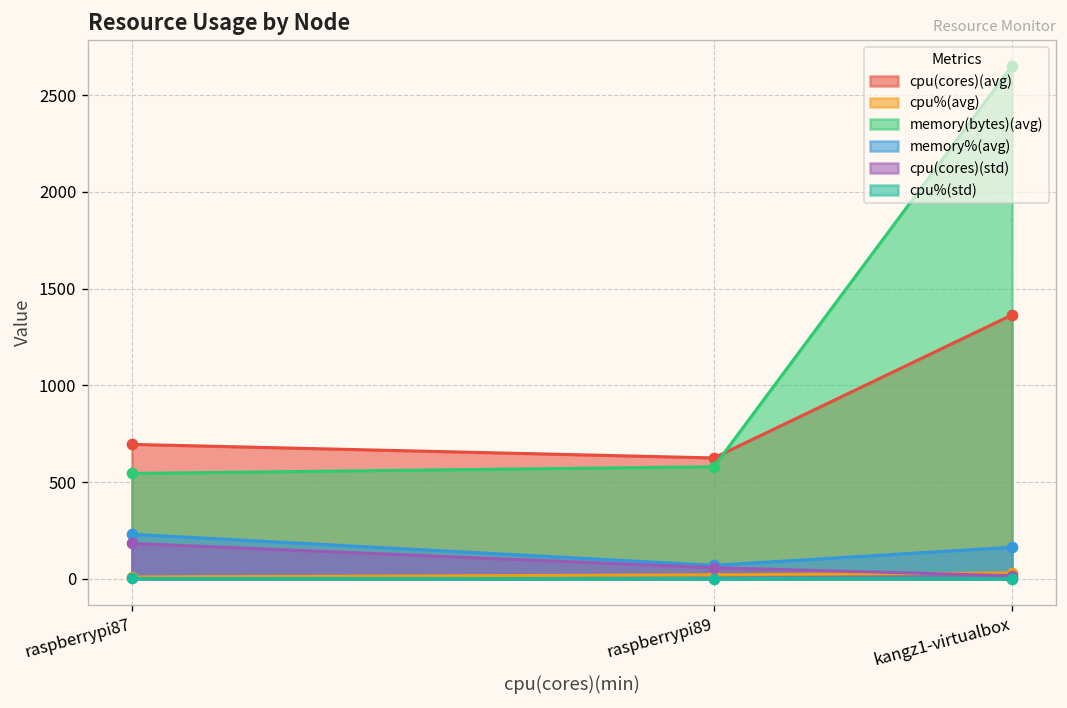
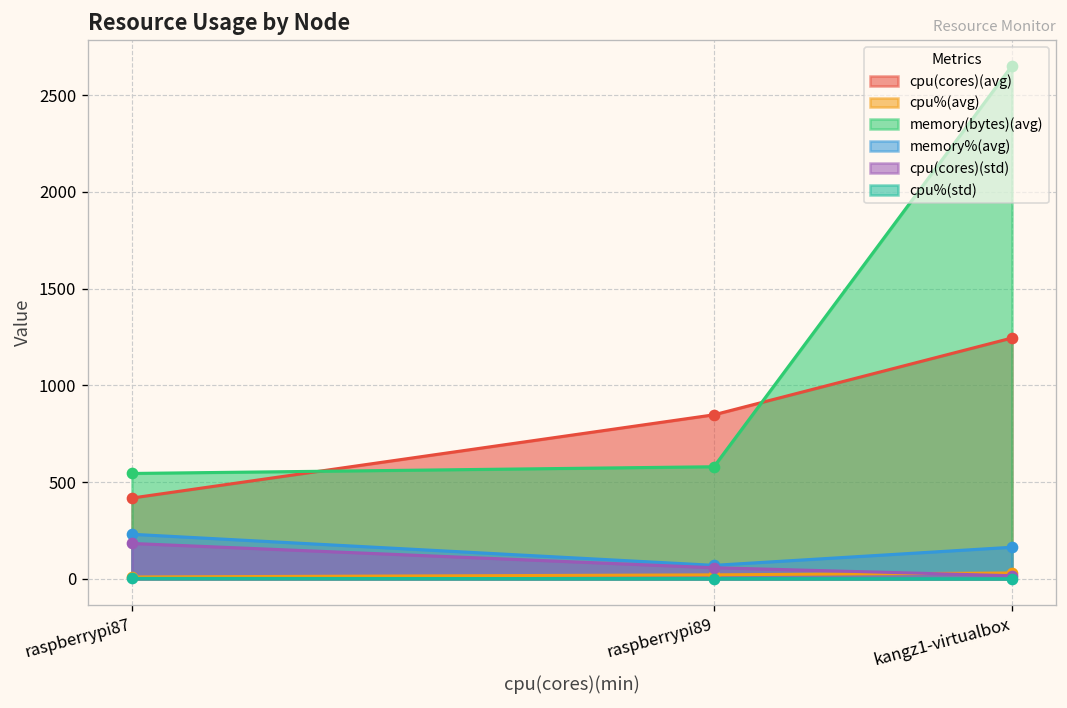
  {
    "cpu(cores)(avg)": {
-     "raspberrypi87": 690,
-     "raspberrypi89": 620,
-     "kangz1-virtualbox": 1360
+     "raspberrypi87": 420,
+     "raspberrypi89": 850,
+     "kangz1-virtualbox": 1240
    },
    "cpu%(avg)": {
      "raspberrypi89": 20
    },
    "memory%(avg)": {
      "raspberrypi87": 230,
      "kangz1-virtualbox": 160
    },
    "cpu(cores)(std)": {
      "raspberrypi87": 180
    }
  }
